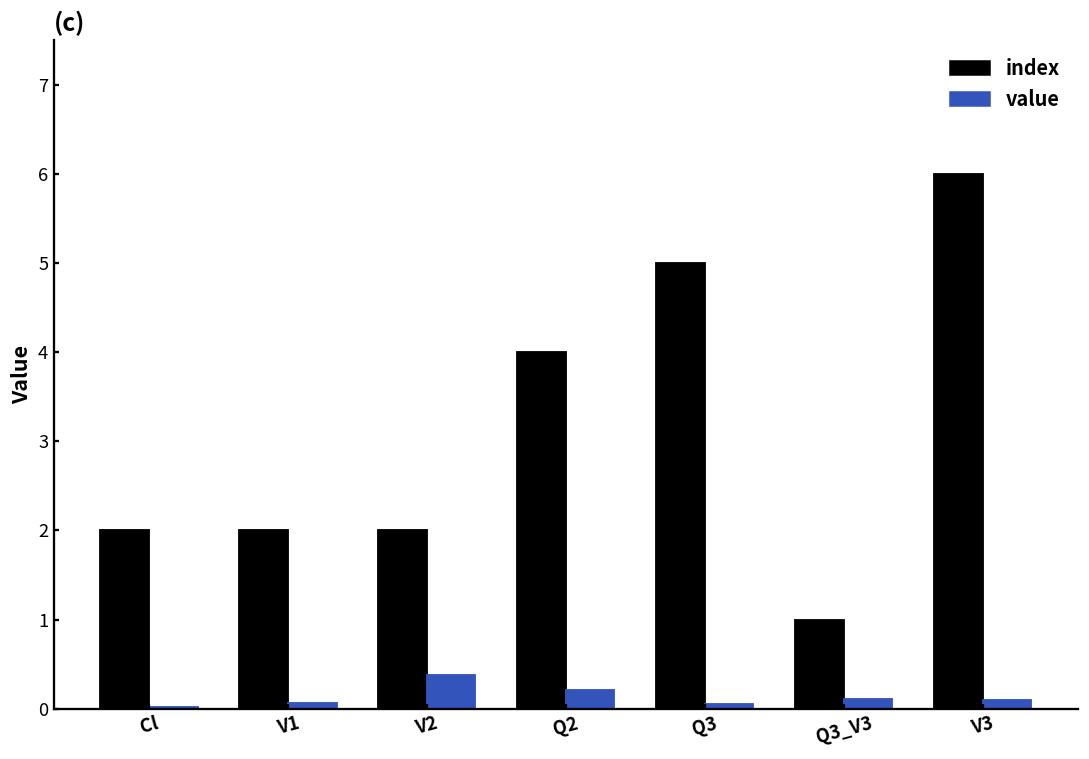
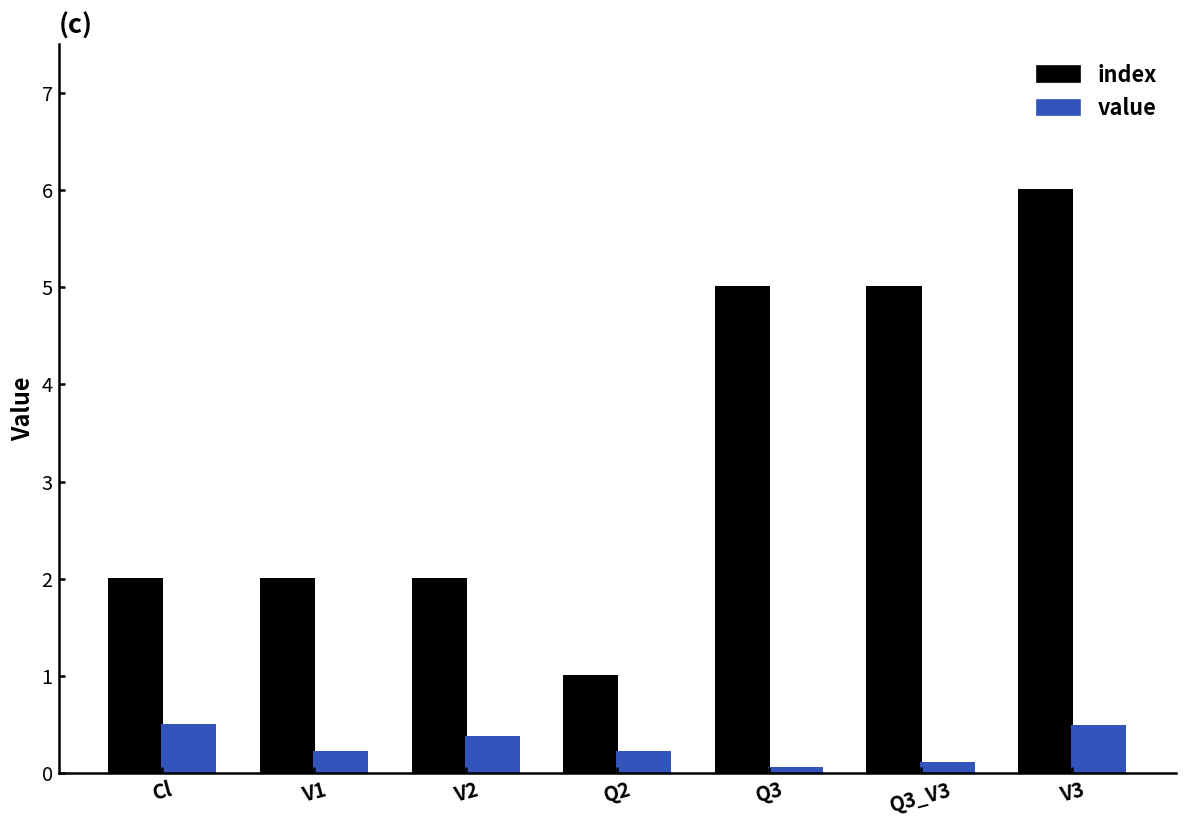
  {
    "index": {
      "Cl": 2,
      "V1": 2,
      "V2": 2,
-     "Q2": 4,
+     "Q2": 1,
      "Q3": 5,
-     "Q3_V3": 1,
+     "Q3_V3": 5,
      "V3": 6
    },
    "value": {
-     "Cl": 0.0,
-     "V1": 0.1,
+     "Cl": 0.5,
+     "V1": 0.2,
      "V2": 0.4,
      "Q2": 0.2,
      "Q3": 0.1,
      "Q3_V3": 0.1,
-     "V3": 0.1
+     "V3": 0.5
    }
  }
